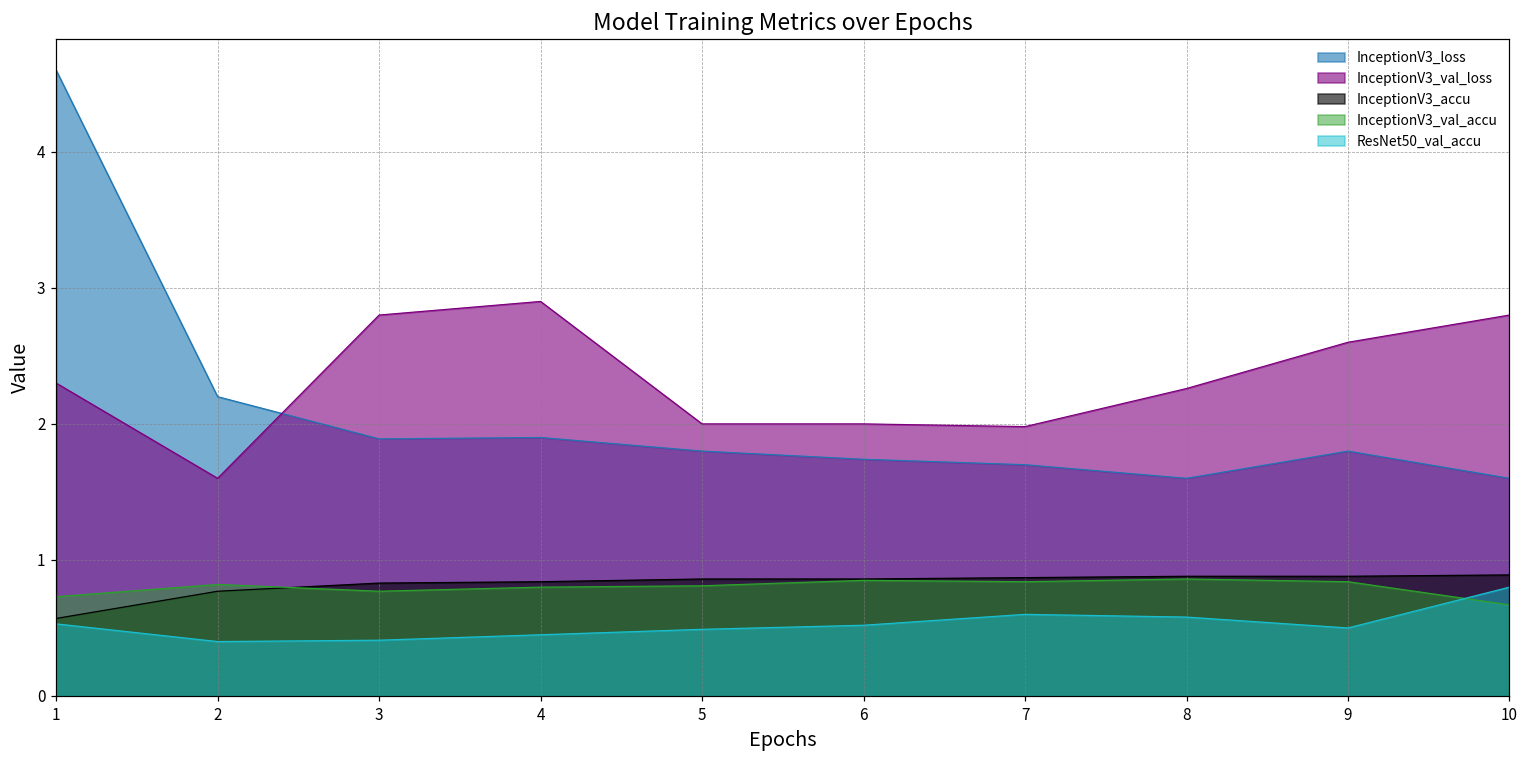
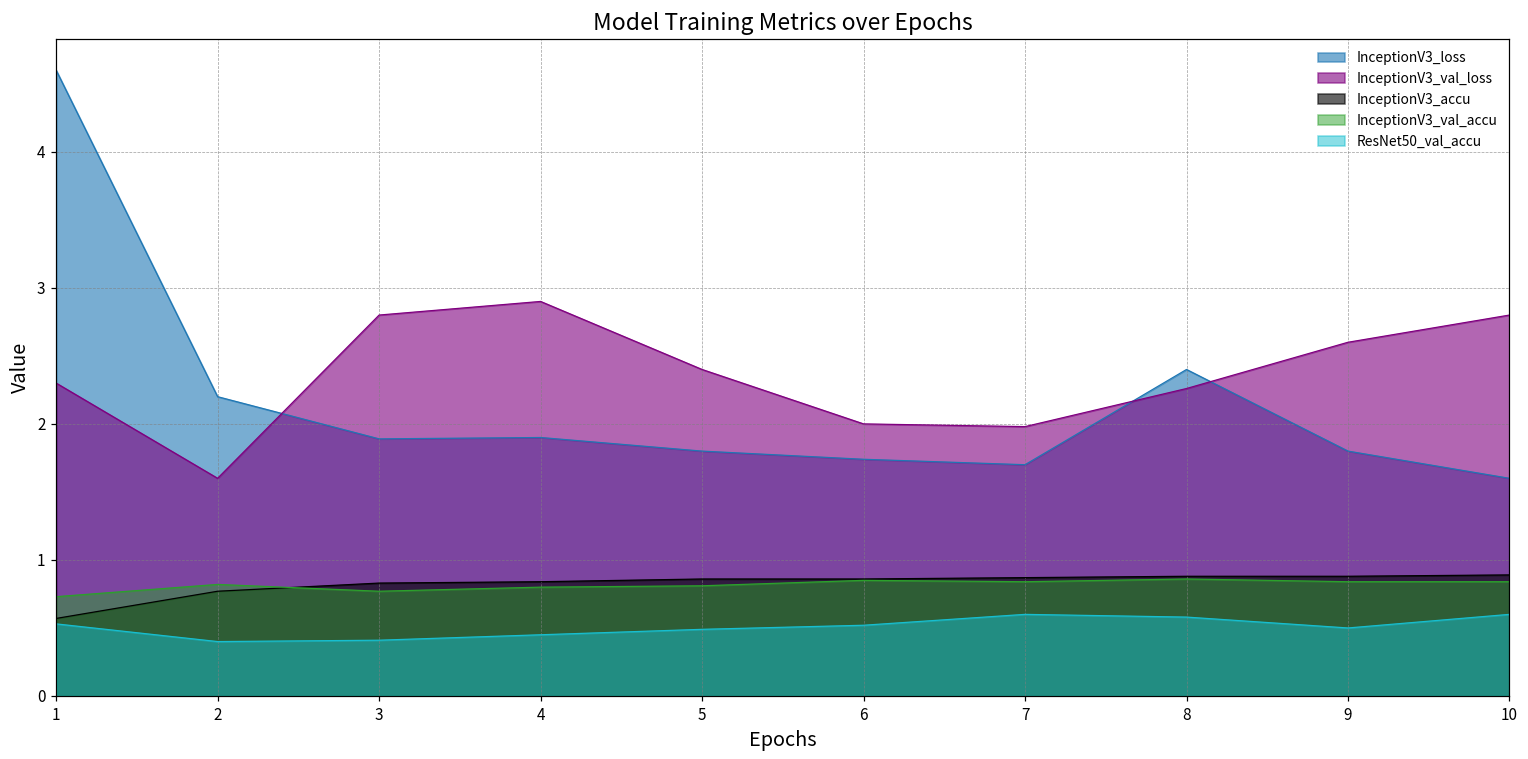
  {
    "InceptionV3_loss": {
      "1": 4.6,
      "2": 2.2,
      "3": 1.9,
      "4": 1.9,
      "5": 1.8,
      "6": 1.74,
      "7": 1.7,
-     "8": 1.6,
+     "8": 2.4,
      "9": 1.8,
      "10": 1.6
    },
    "InceptionV3_val_loss": {
      "1": 2.3,
      "2": 1.6,
      "3": 2.8,
      "4": 2.9,
-     "5": 2.0,
+     "5": 2.4,
      "6": 2.0,
      "7": 2.0,
      "8": 2.26,
      "9": 2.6,
      "10": 2.8
    },
    "InceptionV3_accu": {
      "1": 0.57,
      "2": 0.77,
      "3": 0.83,
      "4": 0.84,
      "5": 0.86,
      "7": 0.87,
      "9": 0.88,
      "10": 0.89
    },
    "InceptionV3_val_accu": {
      "1": 0.73,
      "2": 0.82,
      "3": 0.77,
      "4": 0.80,
      "5": 0.81,
      "7": 0.84,
      "9": 0.84,
-     "10": 0.67
+     "10": 0.84
    },
    "ResNet50_val_accu": {
      "1": 0.53,
      "2": 0.4,
      "3": 0.4,
      "4": 0.45,
      "5": 0.5,
      "6": 0.5,
      "7": 0.6,
      "8": 0.6,
      "9": 0.5,
-     "10": 0.8
+     "10": 0.6
    }
  }
